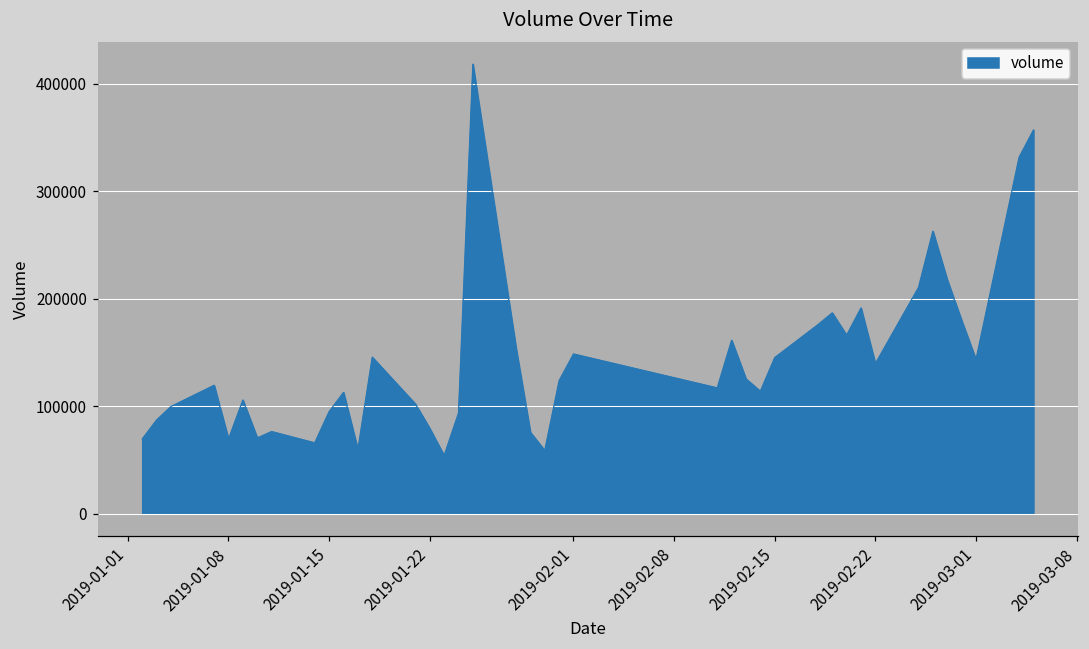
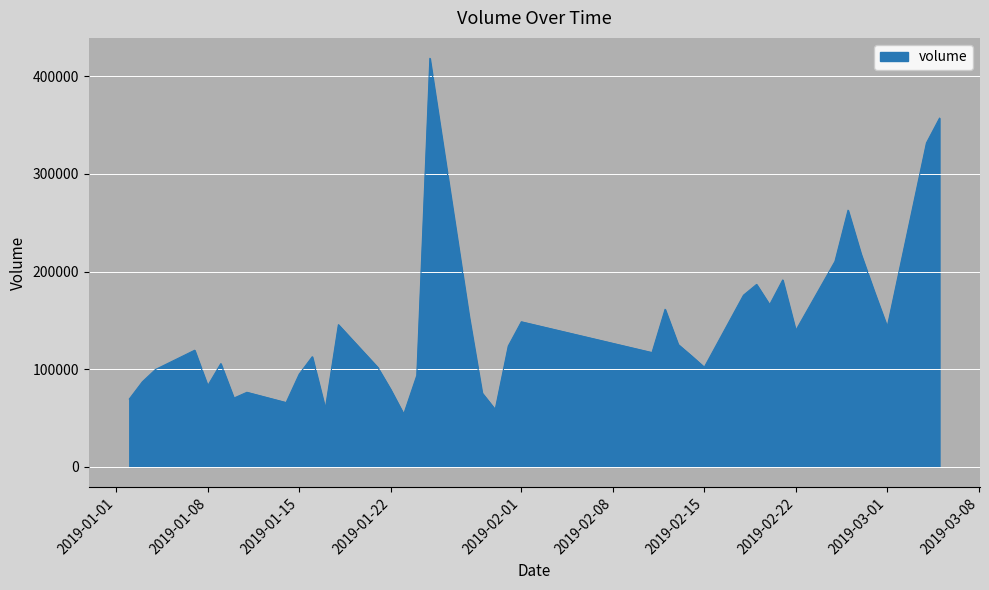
  {
-   "2019-01-08": 70000,
+   "2019-01-08": 80000,
    "2019-01-15": 90000,
    "2019-01-22": 80000,
    "2019-02-01": 150000,
-   "2019-02-15": 150000,
+   "2019-02-15": 100000,
    "2019-02-22": 140000,
    "2019-03-01": 140000
  }
